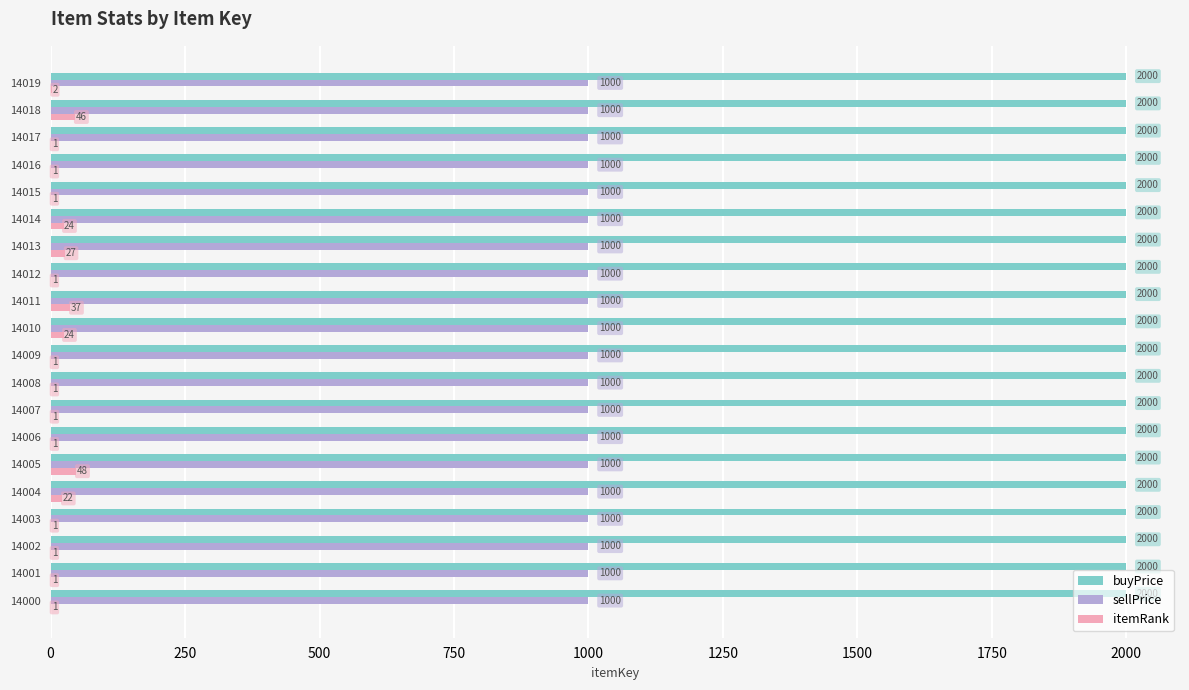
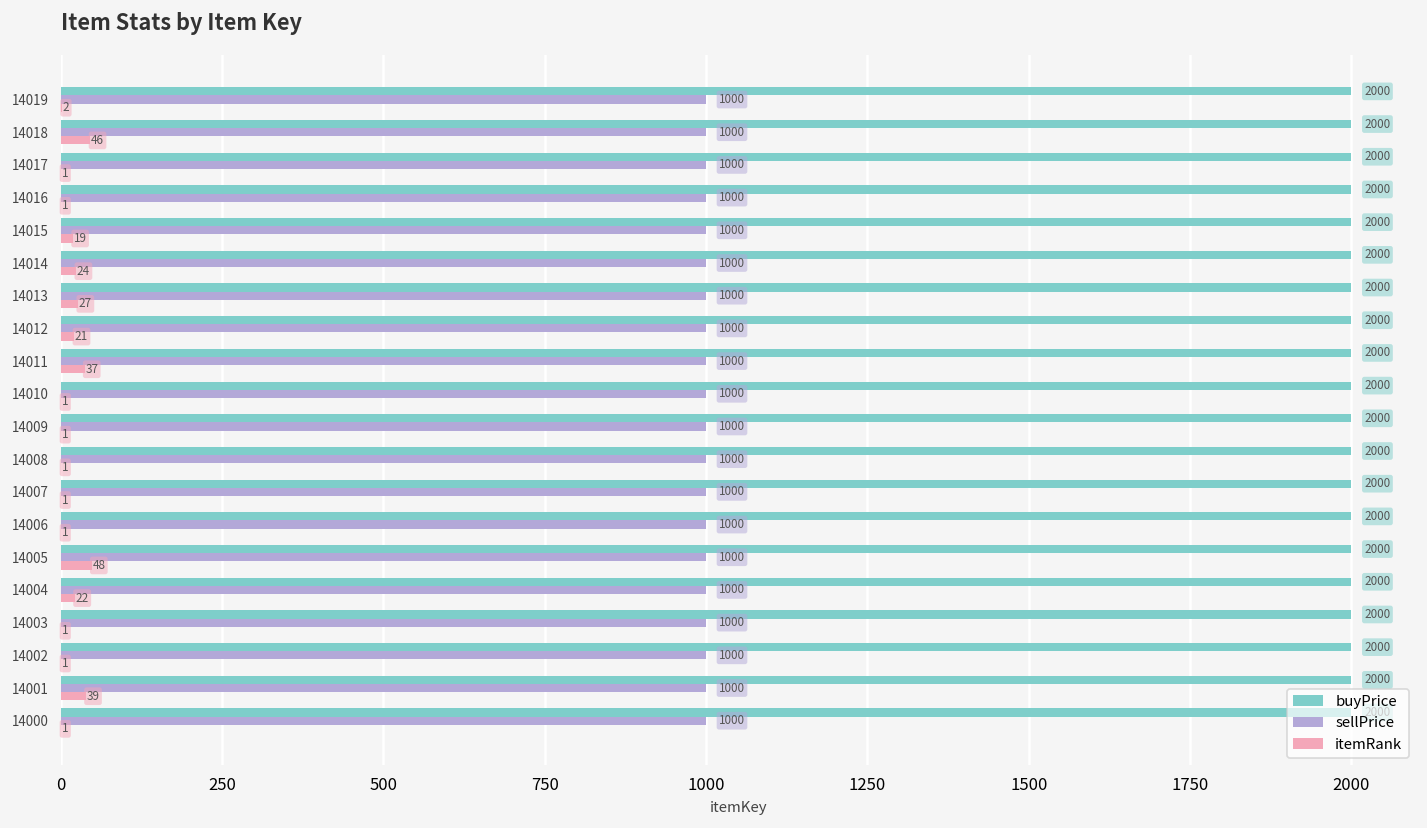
  {
    "itemRank": {
-     "14015": 1,
-     "14012": 1,
-     "14010": 24,
-     "14001": 1
+     "14015": 19,
+     "14012": 21,
+     "14010": 1,
+     "14001": 39
    }
  }
